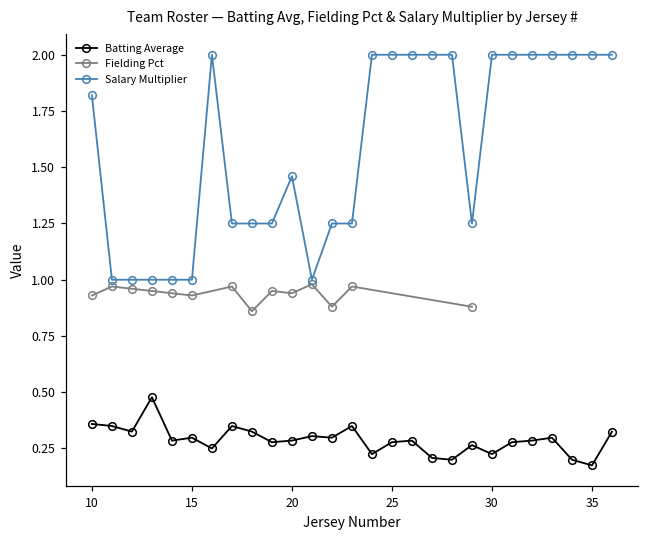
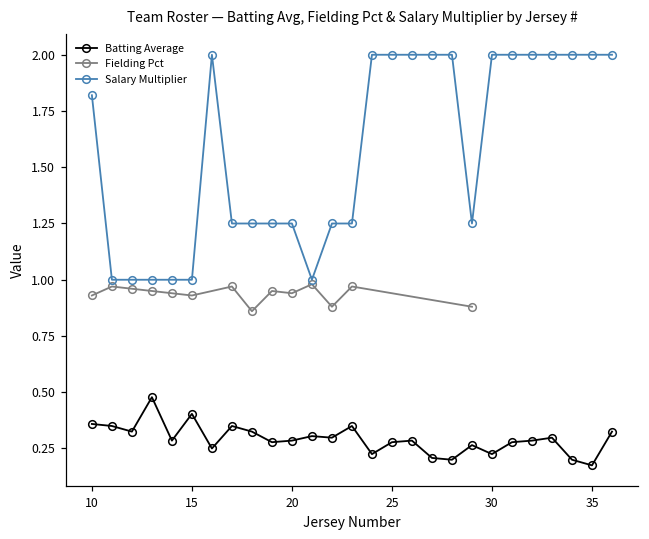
  {
    "Batting Average": {
      "10": 0.36,
-     "15": 0.30,
+     "15": 0.40,
      "20": 0.29,
      "25": 0.28,
      "30": 0.23,
      "35": 0.18
    },
    "Fielding Pct": {
      "10": 0.93,
      "15": 0.93,
      "20": 0.94
    },
    "Salary Multiplier": {
      "10": 1.82,
      "15": 1.00,
-     "20": 1.46,
+     "20": 1.25,
      "25": 2.00,
      "30": 2.00,
      "35": 2.00
    }
  }
